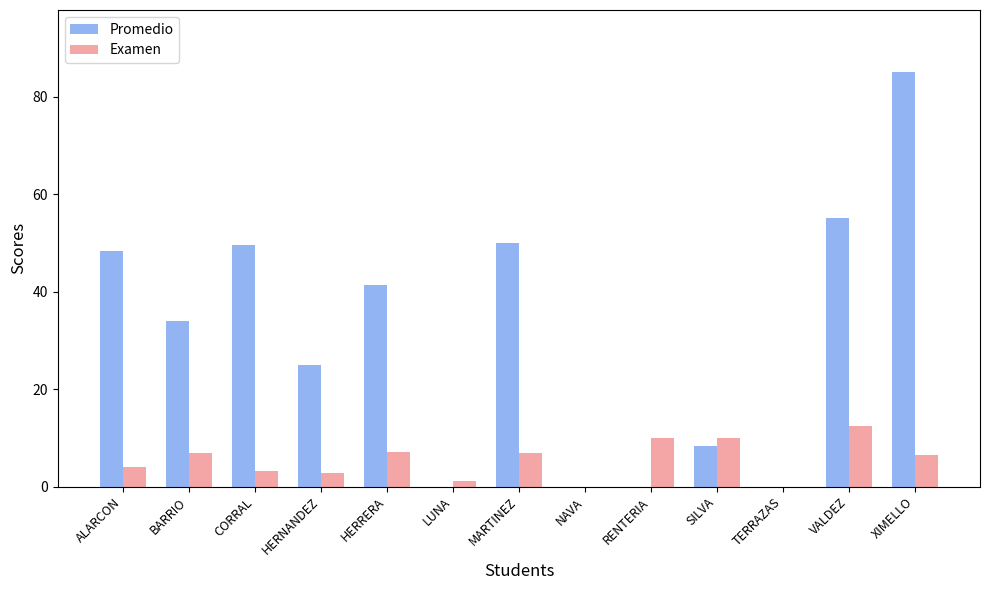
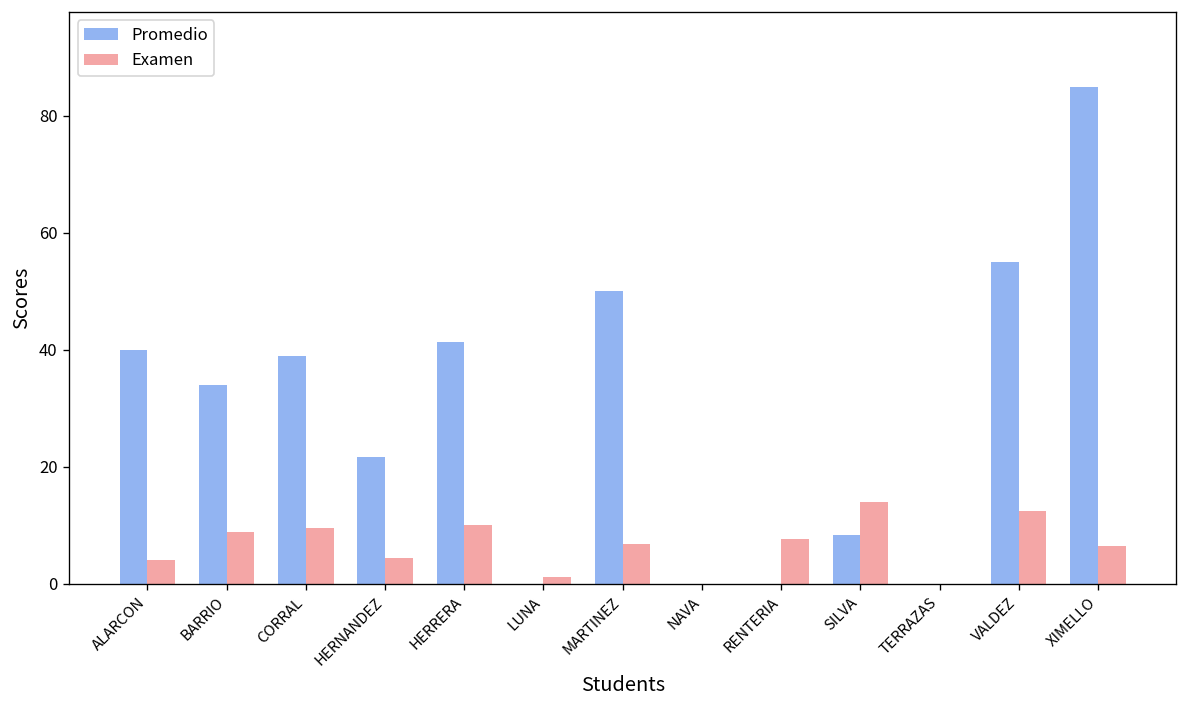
  {
    "Promedio": {
-     "ALARCON": 48,
+     "ALARCON": 40,
      "BARRIO": 34,
-     "CORRAL": 50,
-     "HERNANDEZ": 25,
+     "CORRAL": 39,
+     "HERNANDEZ": 22,
      "HERRERA": 41,
      "LUNA": 0,
      "MARTINEZ": 50,
      "NAVA": 0,
      "RENTERIA": 0,
      "SILVA": 8,
      "TERRAZAS": 0,
      "VALDEZ": 55,
      "XIMELLO": 85
    },
    "Examen": {
      "ALARCON": 4,
-     "BARRIO": 7,
-     "CORRAL": 3,
-     "HERNANDEZ": 3,
-     "HERRERA": 7,
+     "BARRIO": 9,
+     "CORRAL": 10,
+     "HERNANDEZ": 4,
+     "HERRERA": 10,
      "LUNA": 1,
      "MARTINEZ": 7,
      "NAVA": 0,
-     "RENTERIA": 10,
-     "SILVA": 10,
+     "RENTERIA": 8,
+     "SILVA": 14,
      "TERRAZAS": 0,
      "VALDEZ": 12,
      "XIMELLO": 6
    }
  }
